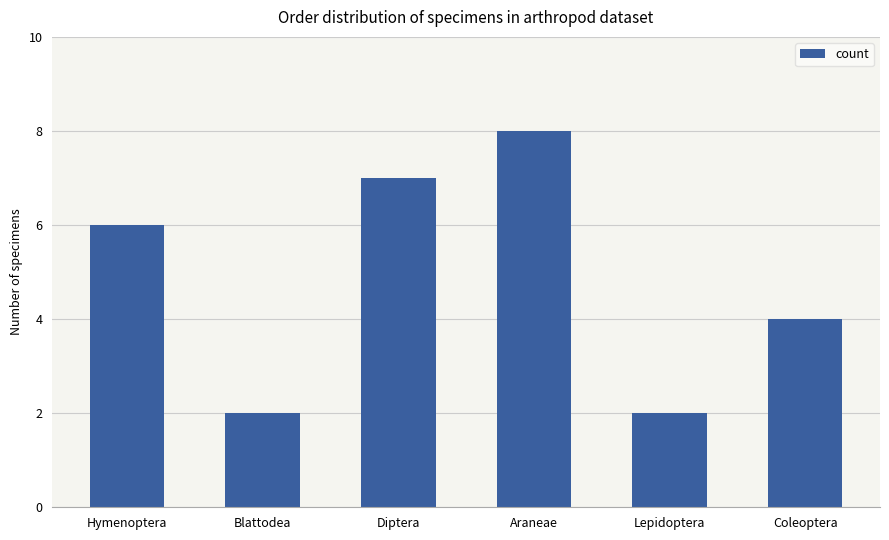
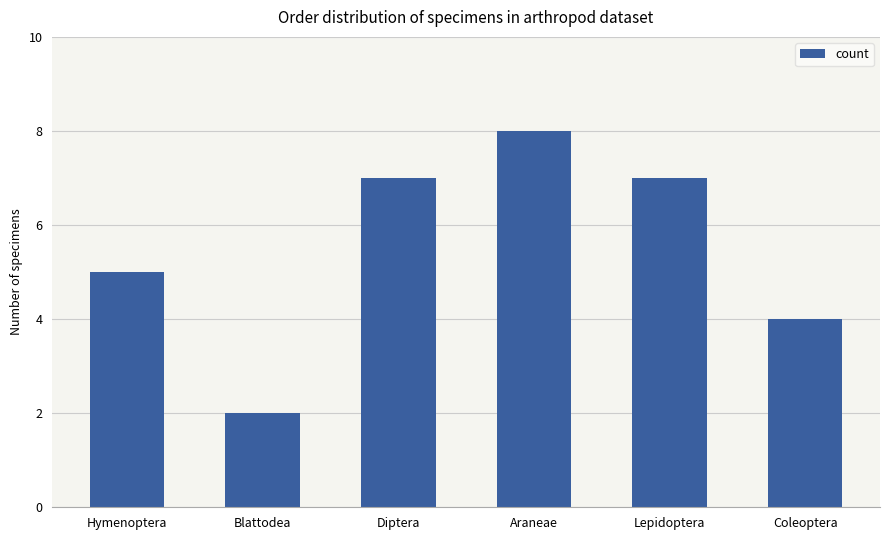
  {
-   "Hymenoptera": 6,
+   "Hymenoptera": 5,
    "Blattodea": 2,
    "Diptera": 7,
    "Araneae": 8,
-   "Lepidoptera": 2,
+   "Lepidoptera": 7,
    "Coleoptera": 4
  }
